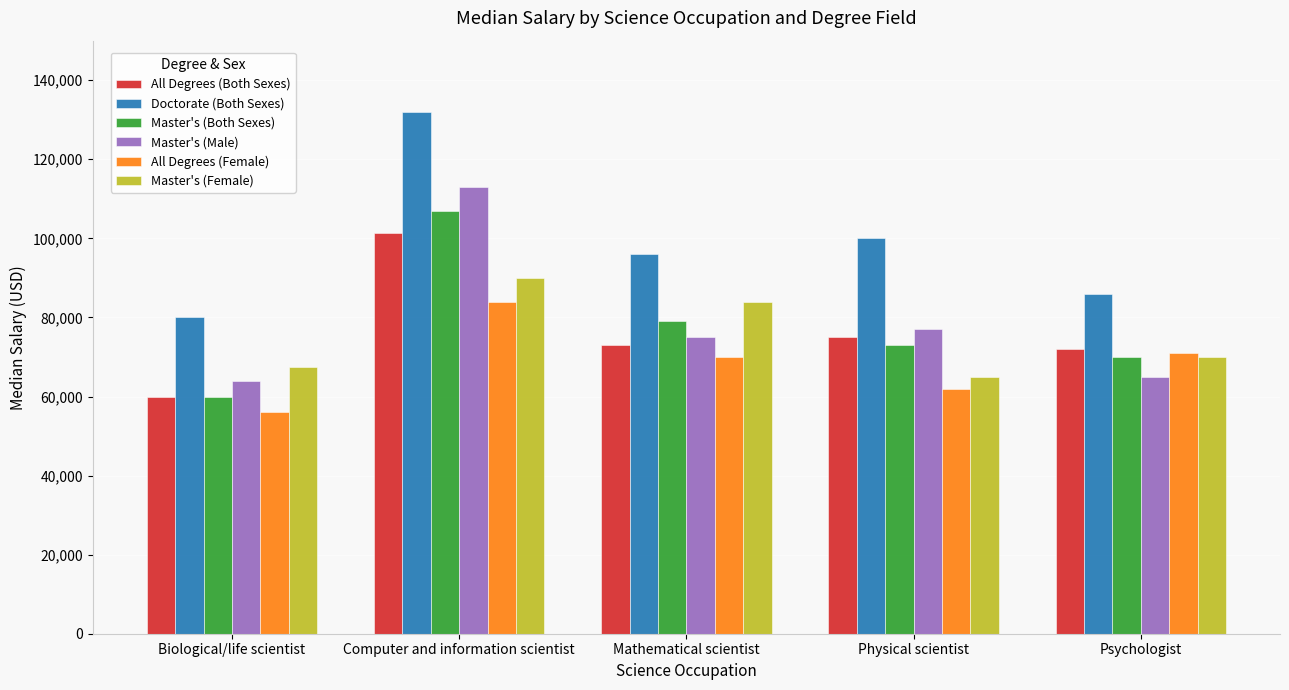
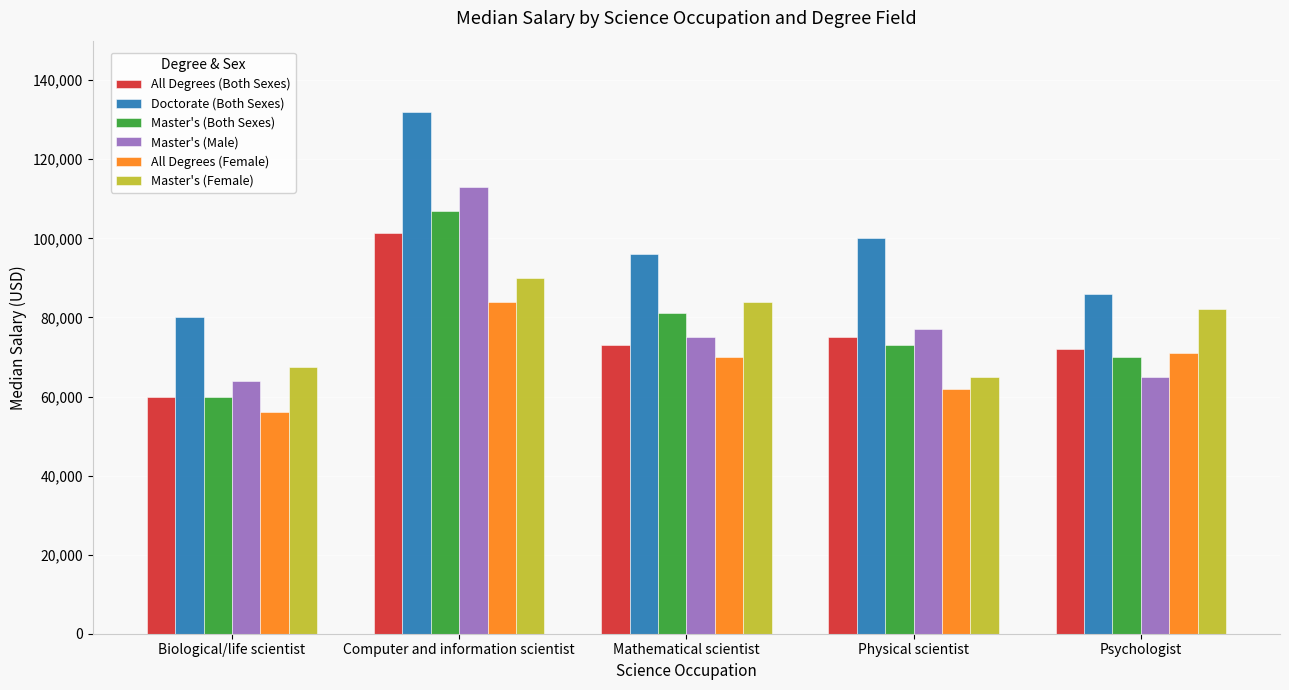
  {
    "All Degrees (Both Sexes)": {
      "Biological/life scientist": "60,000",
      "Computer and information scientist": "101,000",
      "Mathematical scientist": "73,000",
      "Physical scientist": "75,000",
      "Psychologist": "72,000"
    },
    "Doctorate (Both Sexes)": {
      "Biological/life scientist": "80,000",
      "Computer and information scientist": "132,000",
      "Mathematical scientist": "96,000",
      "Physical scientist": "100,000",
      "Psychologist": "86,000"
    },
    "Master's (Both Sexes)": {
      "Biological/life scientist": "60,000",
      "Computer and information scientist": "107,000",
-     "Mathematical scientist": "79,000",
+     "Mathematical scientist": "81,000",
      "Physical scientist": "73,000",
      "Psychologist": "70,000"
    },
    "Master's (Male)": {
      "Biological/life scientist": "64,000",
      "Computer and information scientist": "113,000",
      "Mathematical scientist": "75,000",
      "Physical scientist": "77,000",
      "Psychologist": "65,000"
    },
    "All Degrees (Female)": {
      "Biological/life scientist": "56,000",
      "Computer and information scientist": "84,000",
      "Mathematical scientist": "70,000",
      "Physical scientist": "62,000",
      "Psychologist": "71,000"
    },
    "Master's (Female)": {
      "Biological/life scientist": "67,000",
      "Computer and information scientist": "90,000",
      "Mathematical scientist": "84,000",
      "Physical scientist": "65,000",
-     "Psychologist": "70,000"
+     "Psychologist": "82,000"
    }
  }
